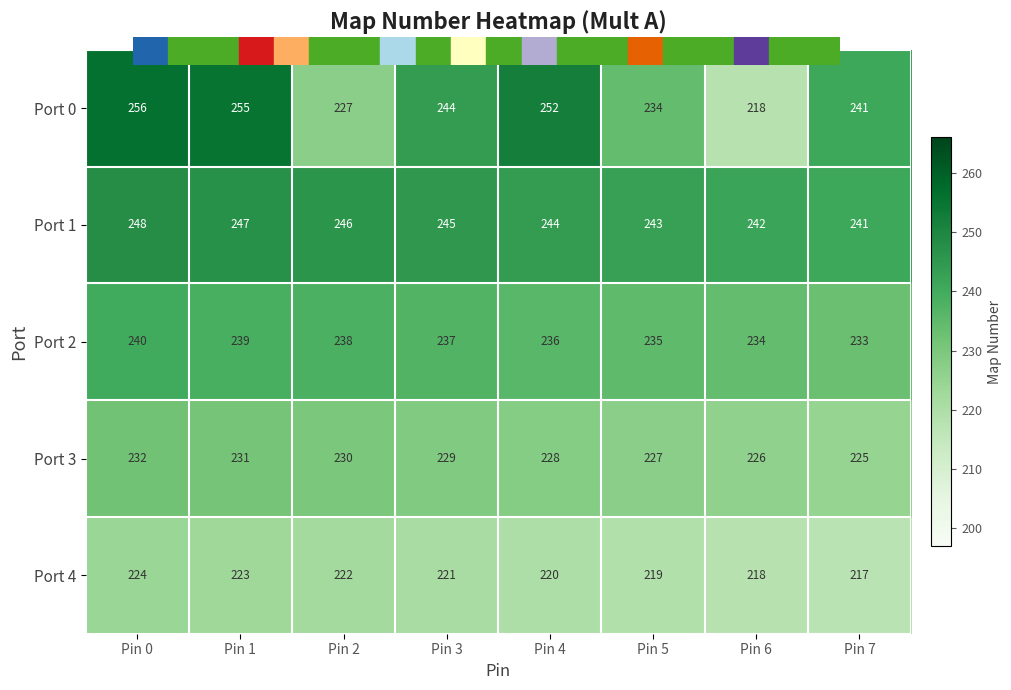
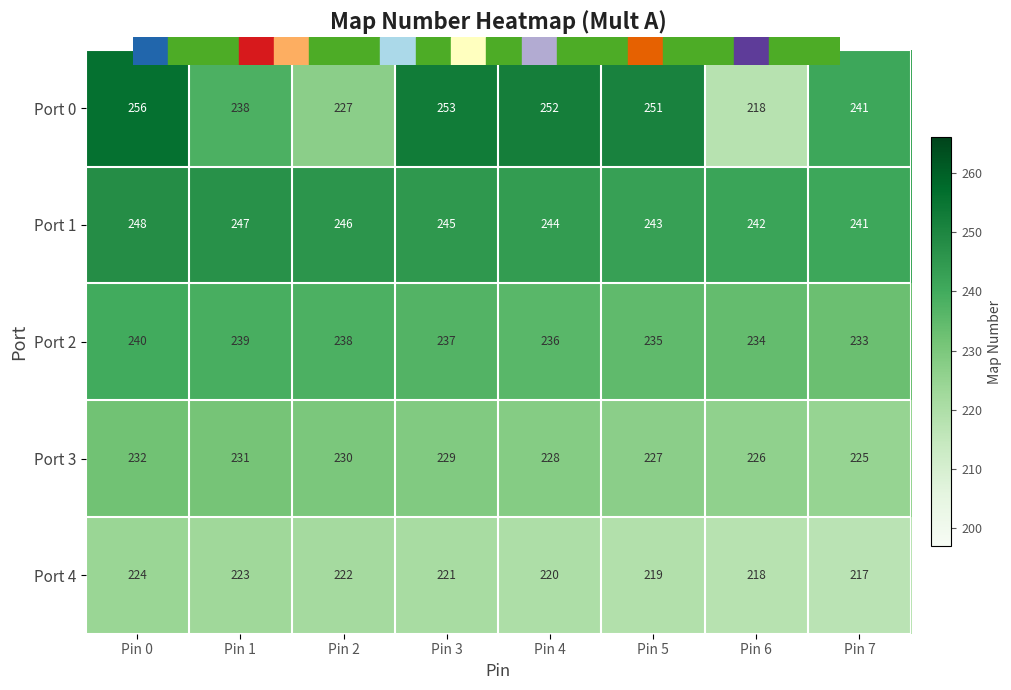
  {
    "Port 0": {
      "Pin 0": 256,
-     "Pin 1": 255,
+     "Pin 1": 238,
      "Pin 2": 227,
-     "Pin 3": 244,
+     "Pin 3": 253,
      "Pin 4": 252,
-     "Pin 5": 234,
+     "Pin 5": 251,
      "Pin 6": 218,
      "Pin 7": 241
    },
    "Port 1": {
      "Pin 0": 248,
      "Pin 1": 247,
      "Pin 2": 246,
      "Pin 3": 245,
      "Pin 4": 244,
      "Pin 5": 243,
      "Pin 6": 242,
      "Pin 7": 241
    },
    "Port 2": {
      "Pin 0": 240,
      "Pin 1": 239,
      "Pin 2": 238,
      "Pin 3": 237,
      "Pin 4": 236,
      "Pin 5": 235,
      "Pin 6": 234,
      "Pin 7": 233
    },
    "Port 3": {
      "Pin 0": 232,
      "Pin 1": 231,
      "Pin 2": 230,
      "Pin 3": 229,
      "Pin 4": 228,
      "Pin 5": 227,
      "Pin 6": 226,
      "Pin 7": 225
    },
    "Port 4": {
      "Pin 0": 224,
      "Pin 1": 223,
      "Pin 2": 222,
      "Pin 3": 221,
      "Pin 4": 220,
      "Pin 5": 219,
      "Pin 6": 218,
      "Pin 7": 217
    }
  }
